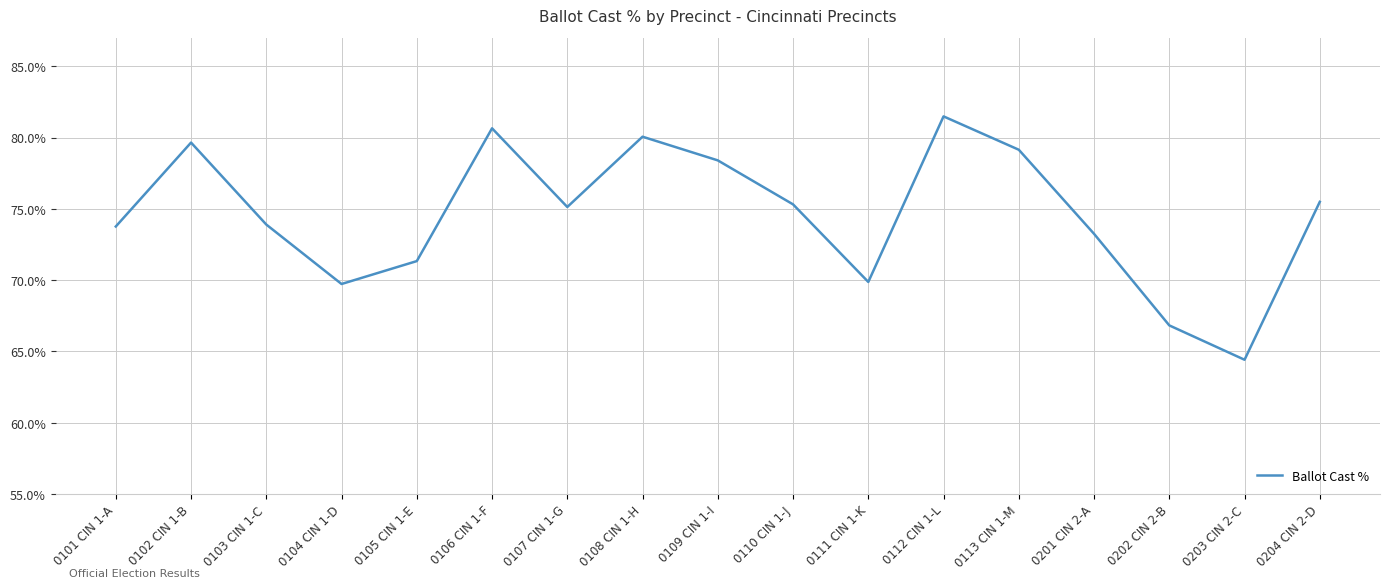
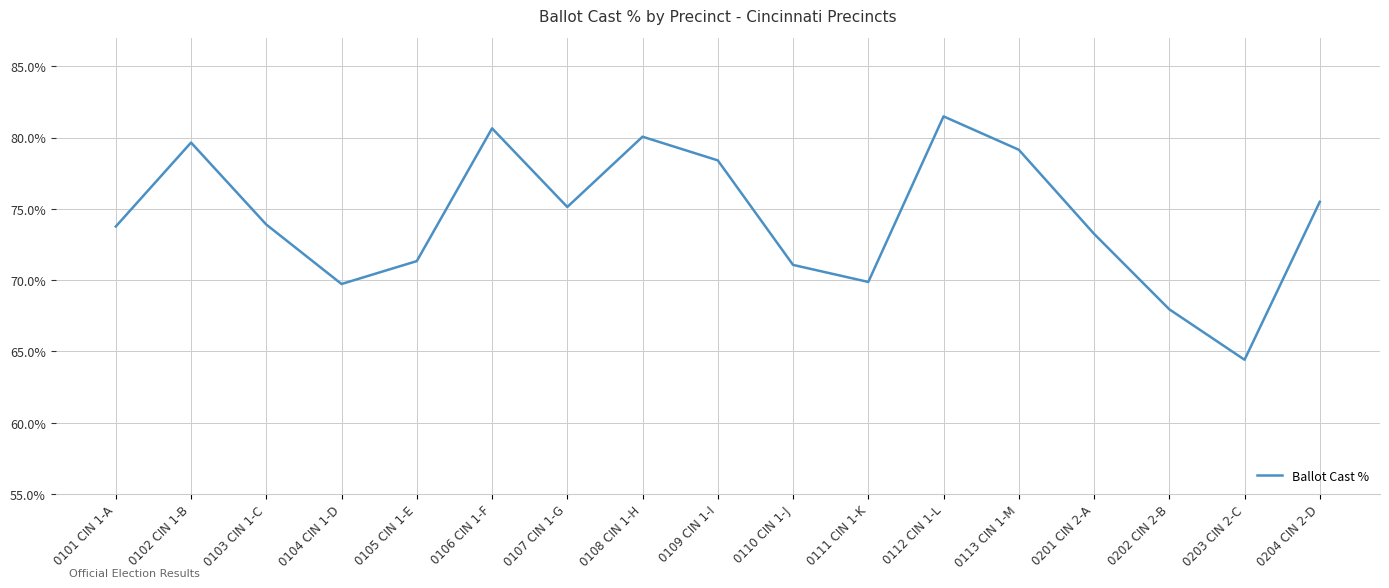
  {
    "0101 CIN 1-A": "73.8%",
    "0102 CIN 1-B": "79.6%",
    "0103 CIN 1-C": "73.9%",
    "0104 CIN 1-D": "69.7%",
    "0105 CIN 1-E": "71.3%",
    "0106 CIN 1-F": "80.6%",
    "0107 CIN 1-G": "75.1%",
    "0108 CIN 1-H": "80.1%",
    "0109 CIN 1-I": "78.4%",
-   "0110 CIN 1-J": "75.3%",
+   "0110 CIN 1-J": "71.1%",
    "0111 CIN 1-K": "69.9%",
    "0112 CIN 1-L": "81.5%",
    "0113 CIN 1-M": "79.1%",
    "0201 CIN 2-A": "73.2%",
-   "0202 CIN 2-B": "66.8%",
+   "0202 CIN 2-B": "67.9%",
    "0203 CIN 2-C": "64.4%",
    "0204 CIN 2-D": "75.5%"
  }
